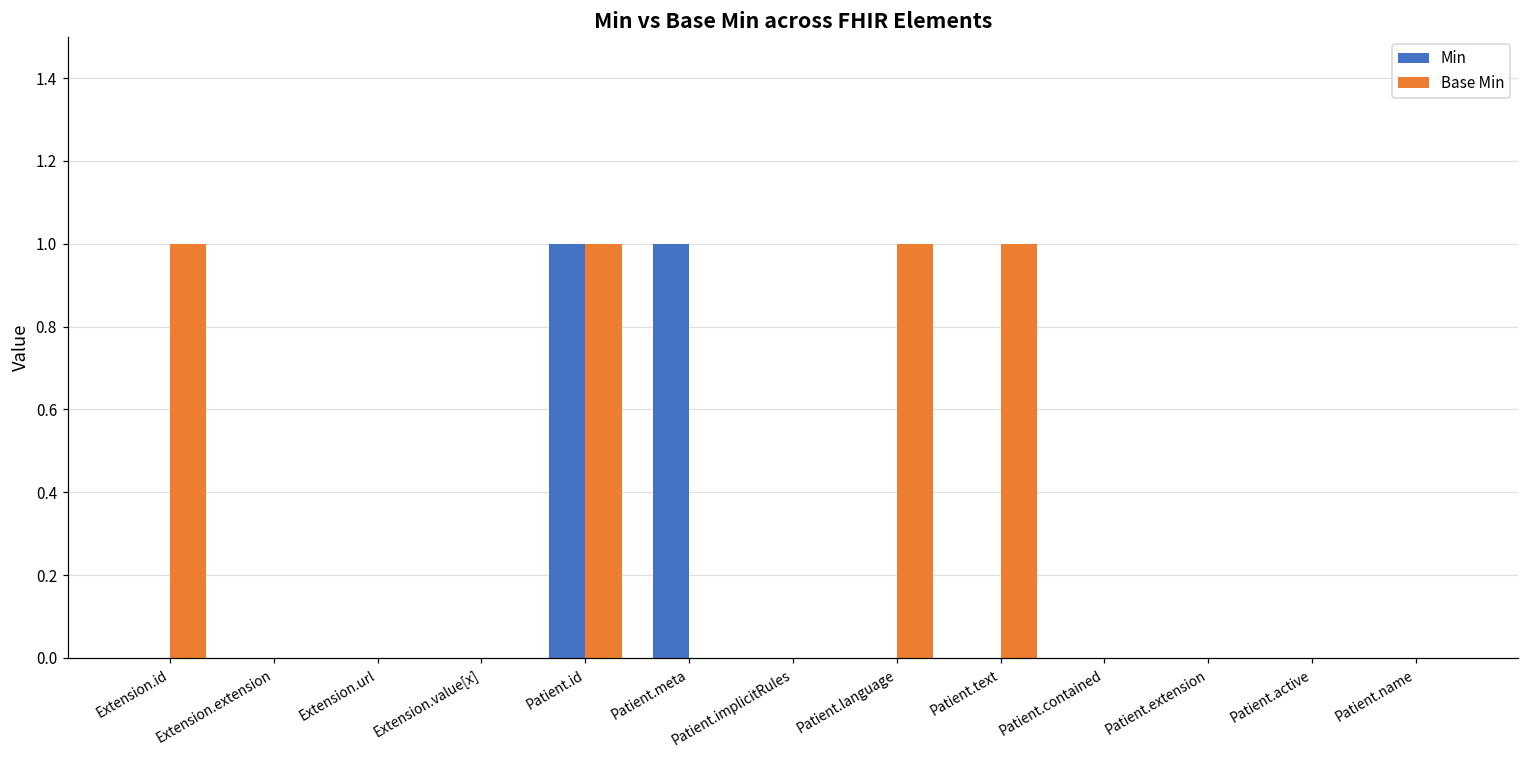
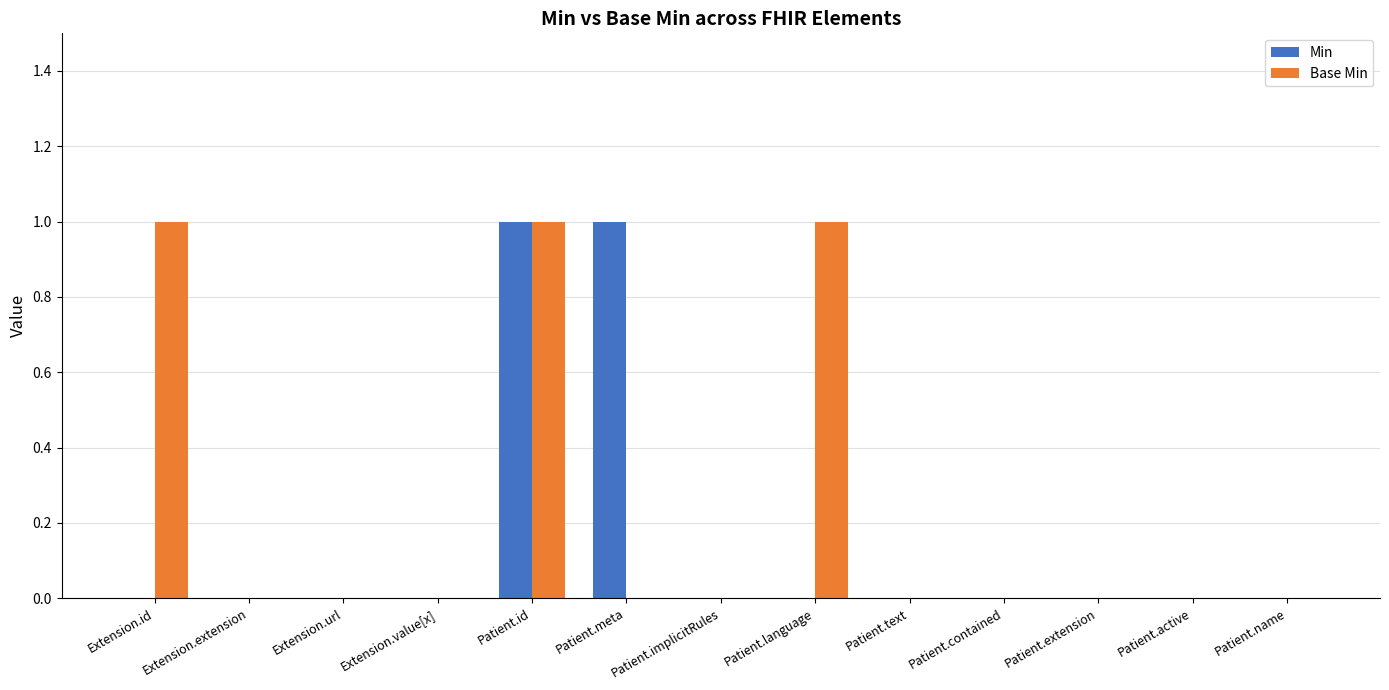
  {
    "Min": {
      "Extension.id": 0,
      "Extension.extension": 0,
      "Extension.url": 0,
      "Extension.value[x]": 0,
      "Patient.id": 1,
      "Patient.meta": 1,
      "Patient.implicitRules": 0,
      "Patient.language": 0,
      "Patient.text": 0,
      "Patient.contained": 0,
      "Patient.extension": 0,
      "Patient.active": 0,
      "Patient.name": 0
    },
    "Base Min": {
      "Extension.id": 1,
      "Extension.extension": 0,
      "Extension.url": 0,
      "Extension.value[x]": 0,
      "Patient.id": 1,
      "Patient.meta": 0,
      "Patient.implicitRules": 0,
      "Patient.language": 1,
-     "Patient.text": 1,
+     "Patient.text": 0,
      "Patient.contained": 0,
      "Patient.extension": 0,
      "Patient.active": 0,
      "Patient.name": 0
    }
  }
